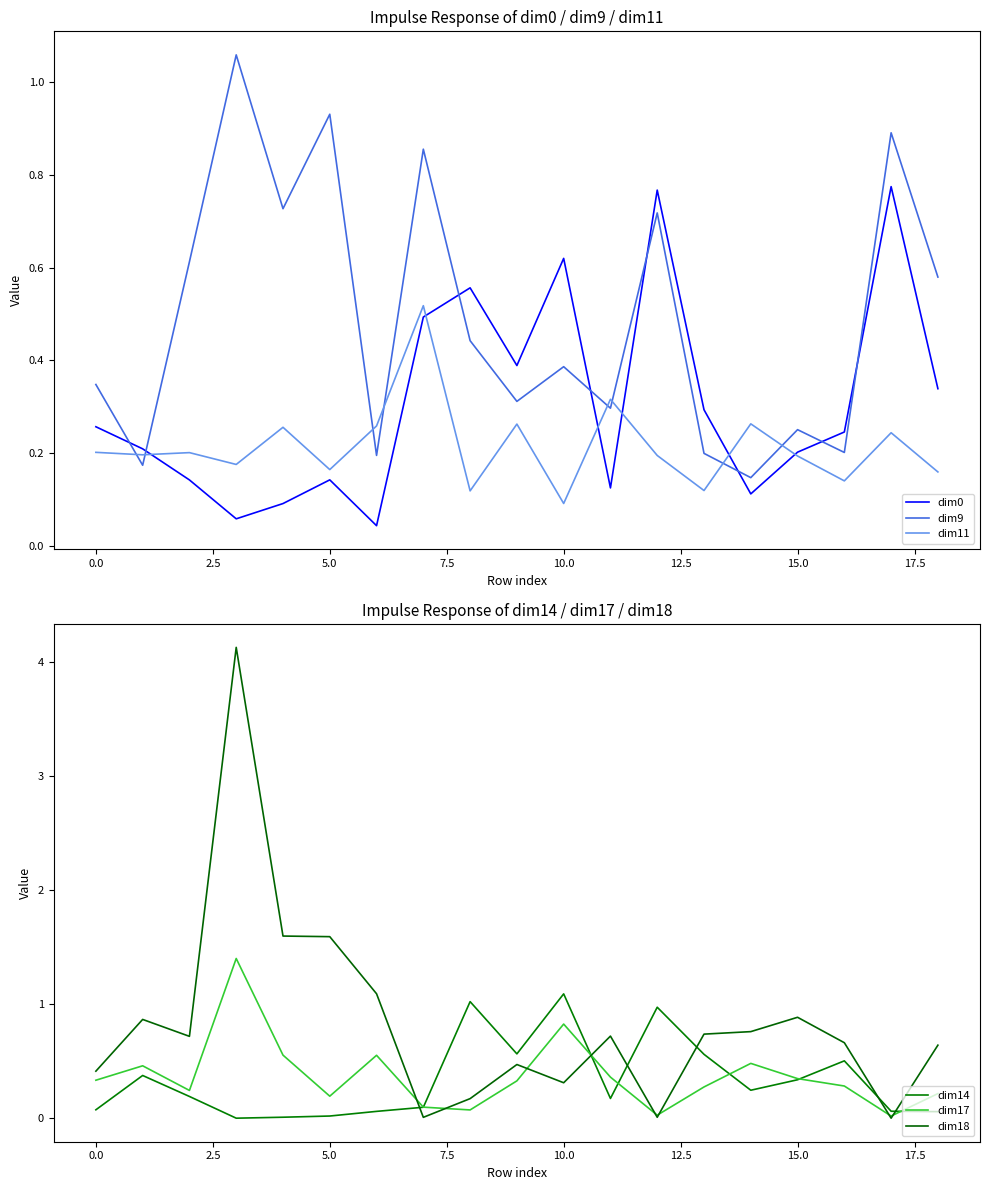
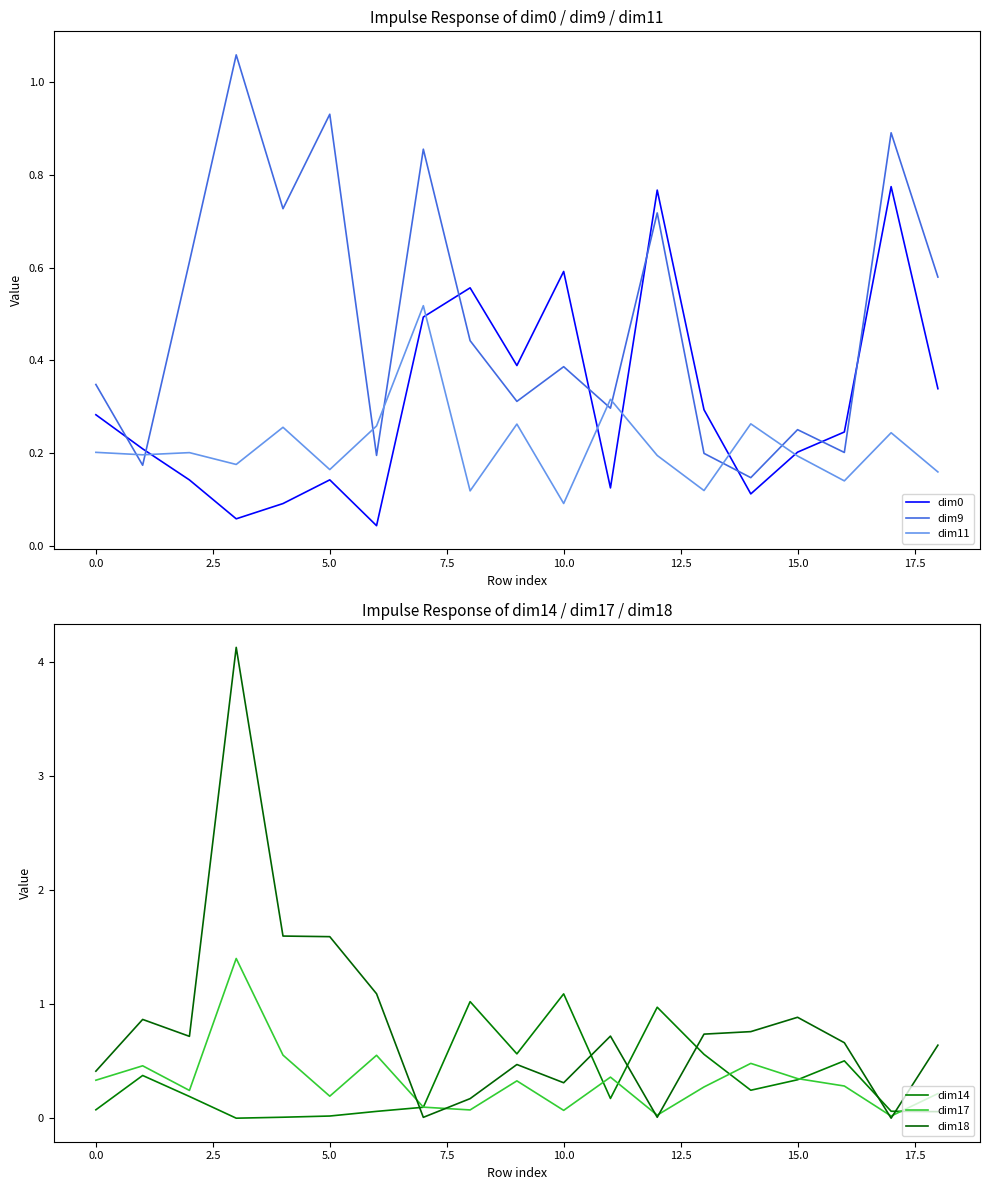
  {
    "Impulse Response of dim0 / dim9 / dim11": {
      "dim0": {
-       "0.0": 0.26,
+       "0.0": 0.28,
        "5.0": 0.14,
-       "10.0": 0.62,
+       "10.0": 0.59,
        "15.0": 0.20
      }
    },
    "Impulse Response of dim14 / dim17 / dim18": {
      "dim17": {
        "0.0": 0.33,
        "5.0": 0.19,
-       "10.0": 0.82
+       "10.0": 0.07
      }
    }
  }
